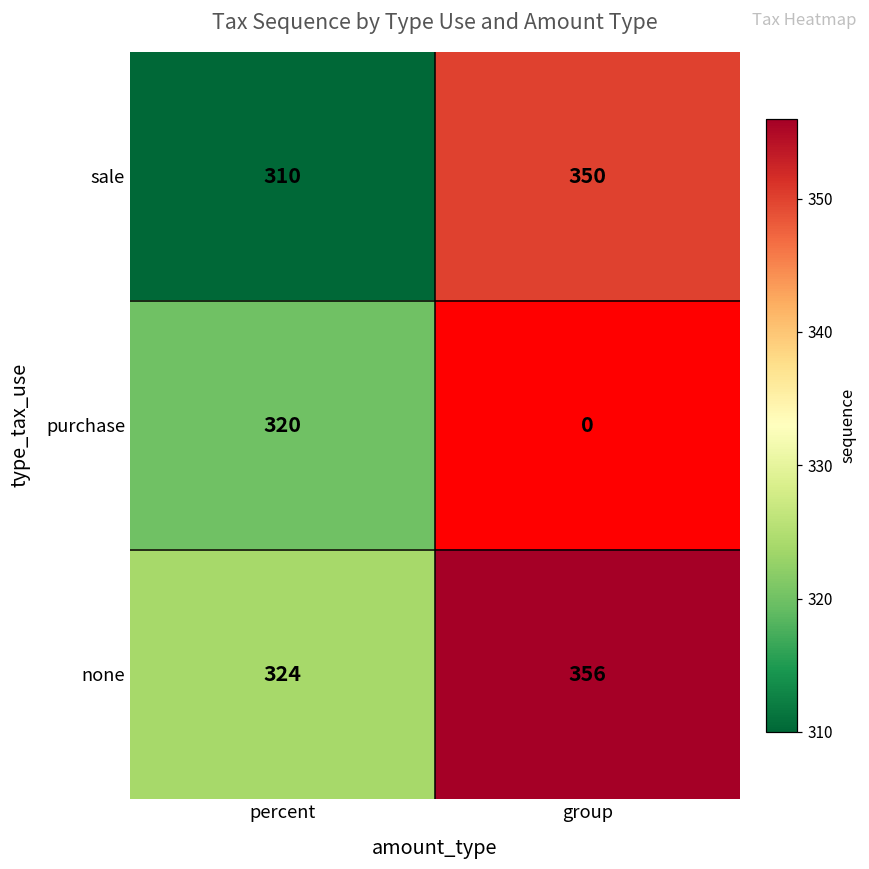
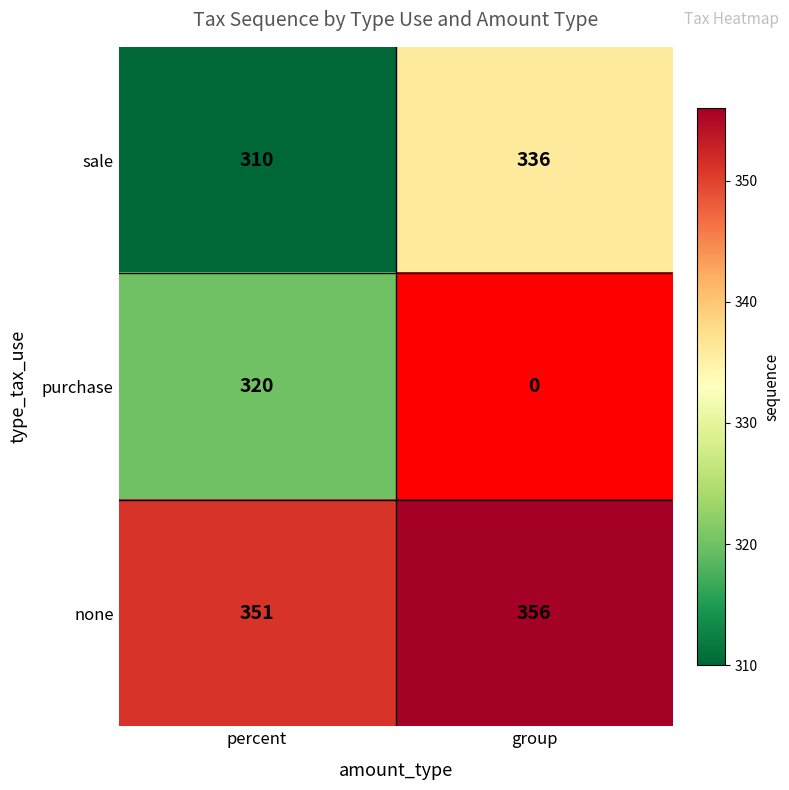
  {
    "sale": {
      "percent": 310,
-     "group": 350
+     "group": 336
    },
    "purchase": {
      "percent": 320
    },
    "none": {
-     "percent": 324,
+     "percent": 351,
      "group": 356
    }
  }
